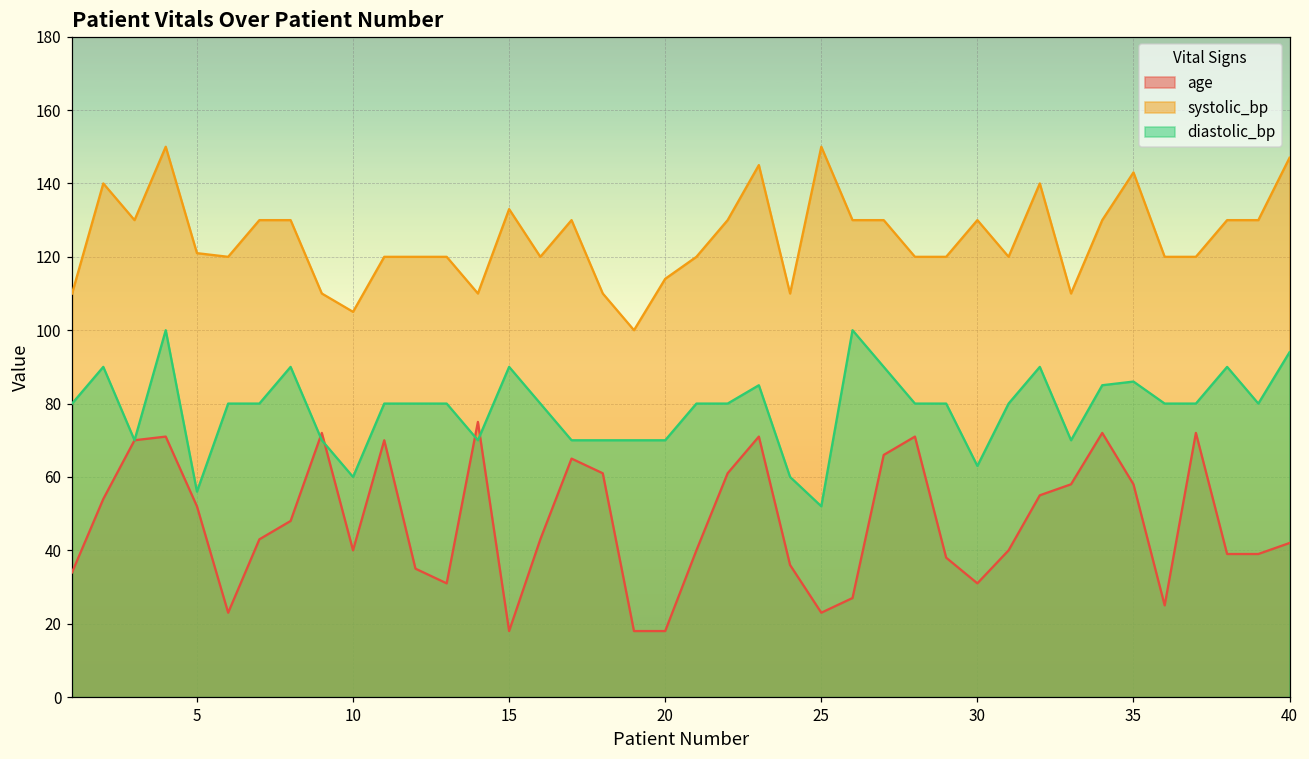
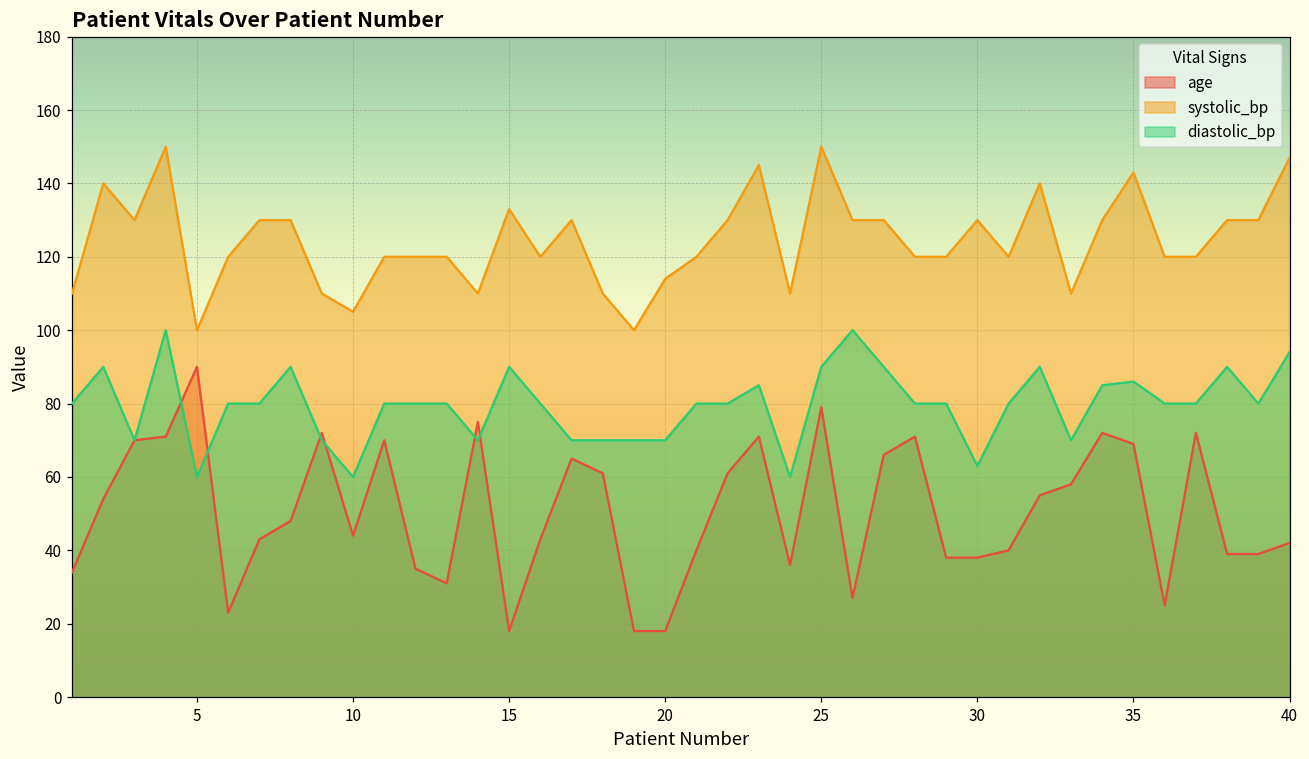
  {
    "age": {
-     "5": 52,
-     "10": 40,
+     "5": 90,
+     "10": 44,
      "15": 18,
      "20": 18,
-     "25": 23,
-     "30": 31,
-     "35": 58,
+     "25": 79,
+     "30": 38,
+     "35": 69,
      "40": 42
    },
    "systolic_bp": {
-     "5": 121,
+     "5": 100,
      "10": 105,
      "15": 133,
      "20": 114,
      "25": 150,
      "30": 130,
      "35": 143,
      "40": 147
    },
    "diastolic_bp": {
-     "5": 56,
+     "5": 60,
      "10": 60,
      "15": 90,
      "20": 70,
-     "25": 52,
+     "25": 90,
      "30": 63,
      "35": 86,
      "40": 94
    }
  }
